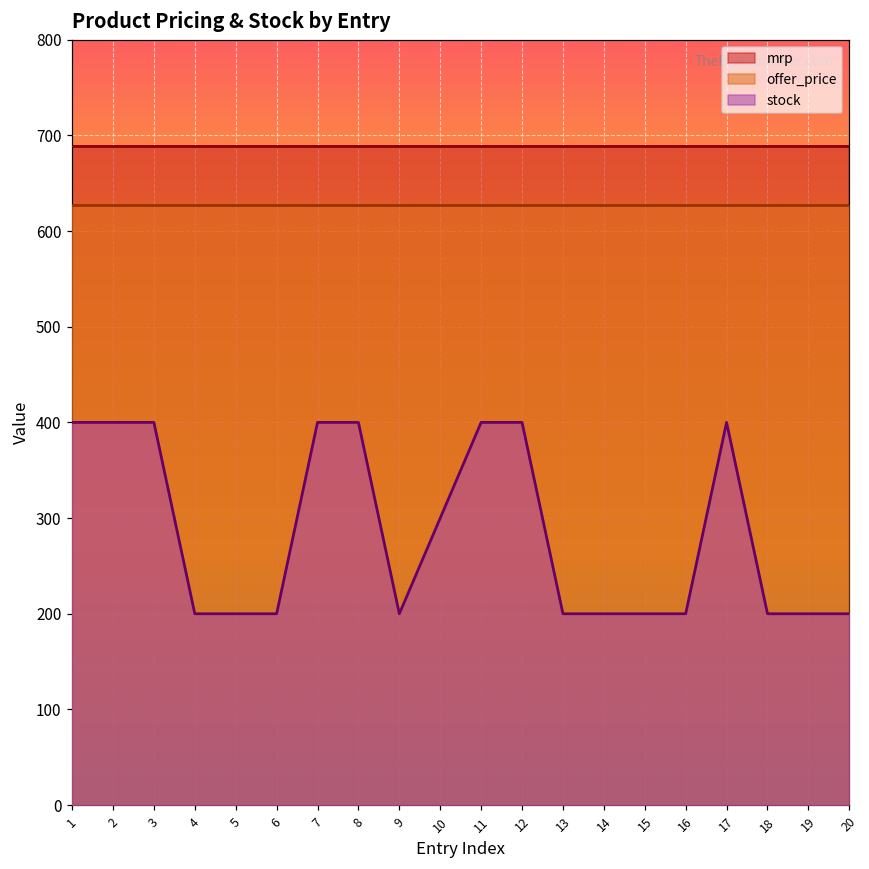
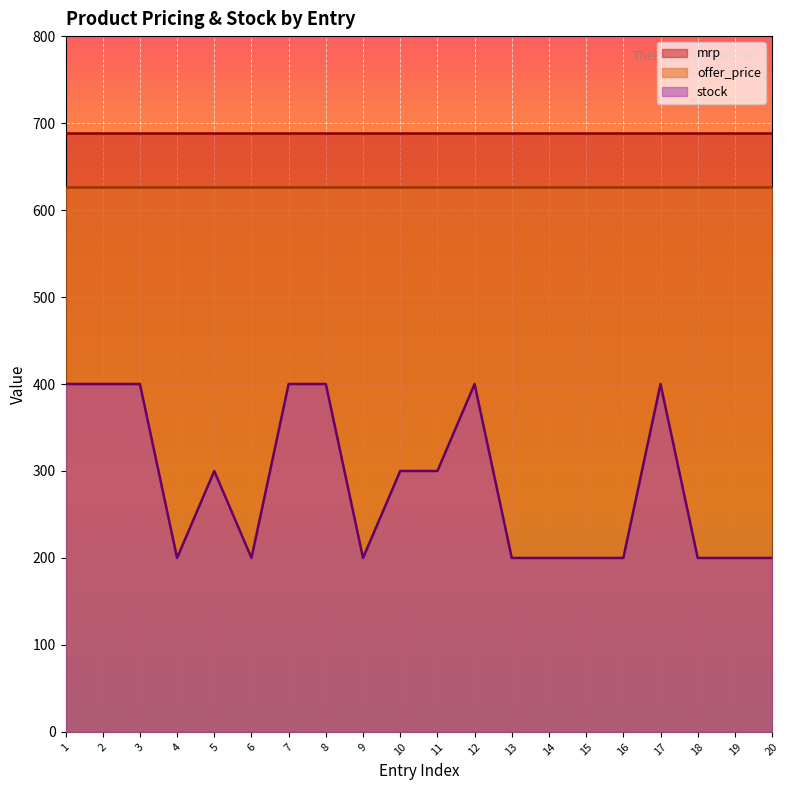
  {
    "mrp": {
      "1": 690,
      "2": 690,
      "3": 690,
      "4": 690,
      "5": 690,
      "6": 690,
      "7": 690,
      "8": 690,
      "9": 690,
      "10": 690,
      "11": 690,
      "12": 690,
      "13": 690,
      "14": 690,
      "15": 690,
      "16": 690,
      "17": 690,
      "18": 690,
      "19": 690,
      "20": 690
    },
    "offer_price": {
      "1": 630,
      "2": 630,
      "3": 630,
      "4": 630,
      "5": 630,
      "6": 630,
      "7": 630,
      "8": 630,
      "9": 630,
      "10": 630,
      "11": 630,
      "12": 630,
      "13": 630,
      "14": 630,
      "15": 630,
      "16": 630,
      "17": 630,
      "18": 630,
      "19": 630,
      "20": 630
    },
    "stock": {
      "1": 400,
      "2": 400,
      "3": 400,
      "4": 200,
-     "5": 200,
+     "5": 300,
      "6": 200,
      "7": 400,
      "8": 400,
      "9": 200,
      "10": 300,
-     "11": 400,
+     "11": 300,
      "12": 400,
      "13": 200,
      "14": 200,
      "15": 200,
      "16": 200,
      "17": 400,
      "18": 200,
      "19": 200,
      "20": 200
    }
  }
